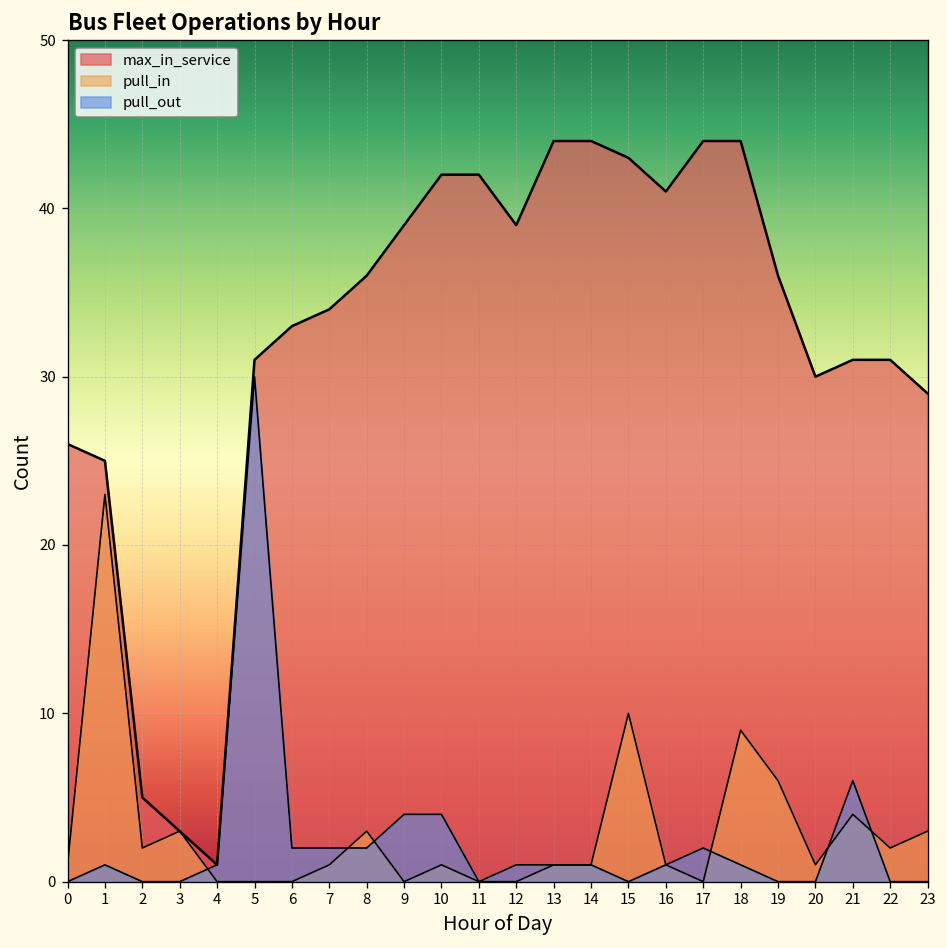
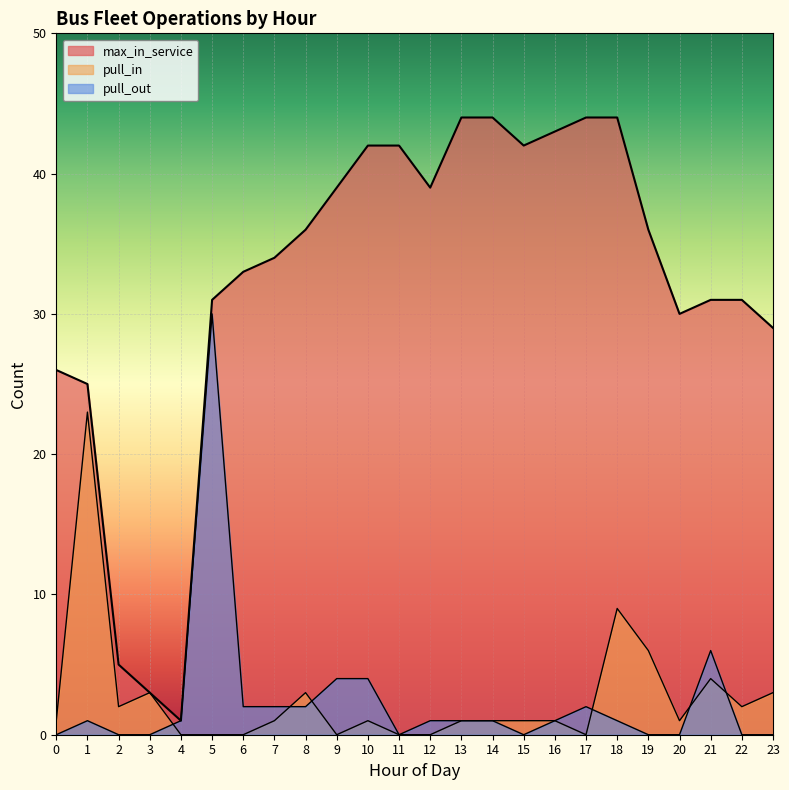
  {
    "max_in_service": {
      "0": 26,
      "1": 25,
      "2": 5,
      "5": 31,
      "6": 33,
      "7": 34,
      "8": 36,
      "9": 39,
      "10": 42,
      "11": 42,
      "12": 39,
      "13": 44,
      "14": 44,
-     "15": 43,
-     "16": 41,
+     "15": 42,
+     "16": 43,
      "17": 44,
      "18": 44,
      "19": 36,
      "20": 30,
      "21": 31,
      "22": 31,
      "23": 29
    },
    "pull_in": {
      "0": 1,
      "1": 23,
      "2": 2,
      "4": 0,
      "5": 0,
      "6": 0,
      "7": 1,
      "8": 3,
      "9": 0,
      "10": 1,
      "12": 0,
-     "15": 10,
+     "15": 1,
      "17": 0,
      "18": 9,
      "19": 6,
      "20": 1,
      "21": 4,
      "22": 2,
      "23": 3
    },
    "pull_out": {
      "0": 0,
      "1": 1,
      "2": 0,
      "3": 0,
      "5": 30,
      "6": 2,
      "7": 2,
      "8": 2,
      "9": 4,
      "10": 4,
      "12": 1,
      "15": 0,
      "17": 2,
      "18": 1,
      "19": 0,
      "20": 0,
      "21": 6,
      "22": 0,
      "23": 0
    }
  }
